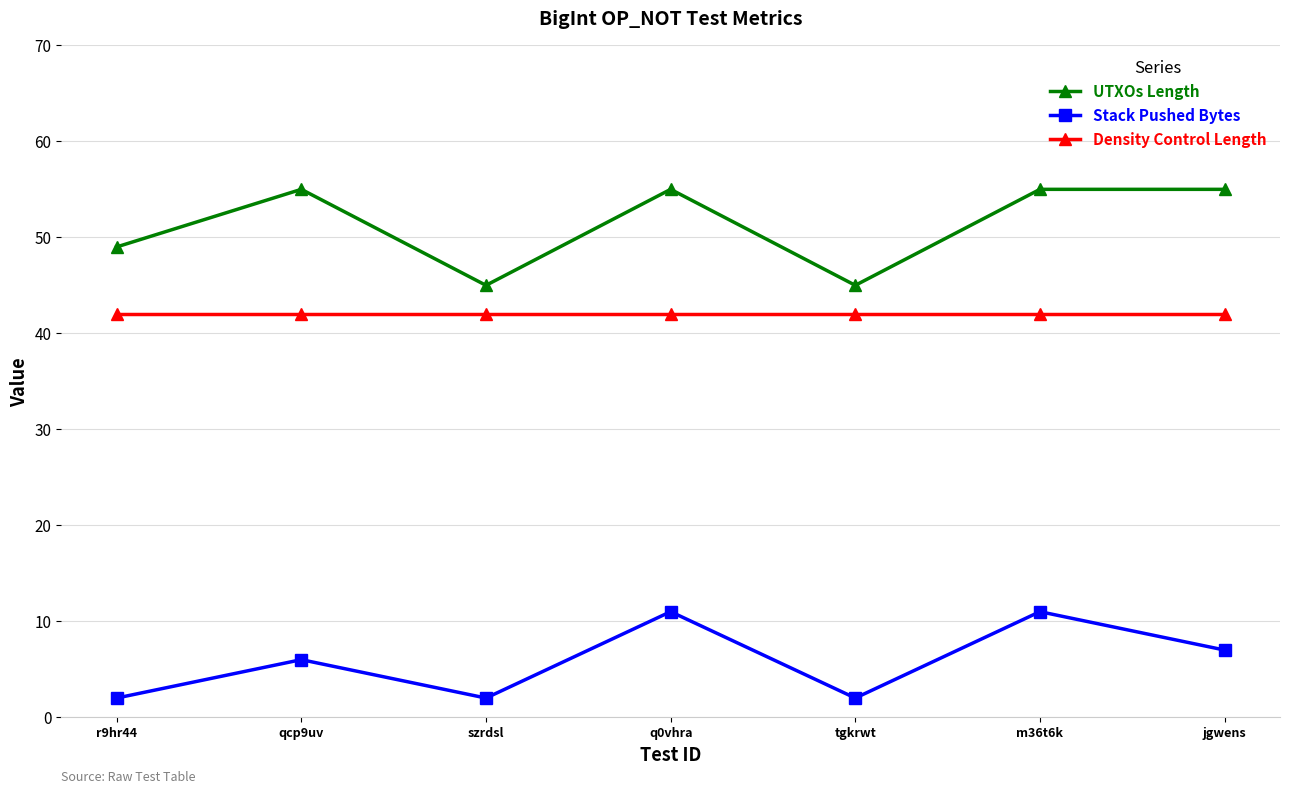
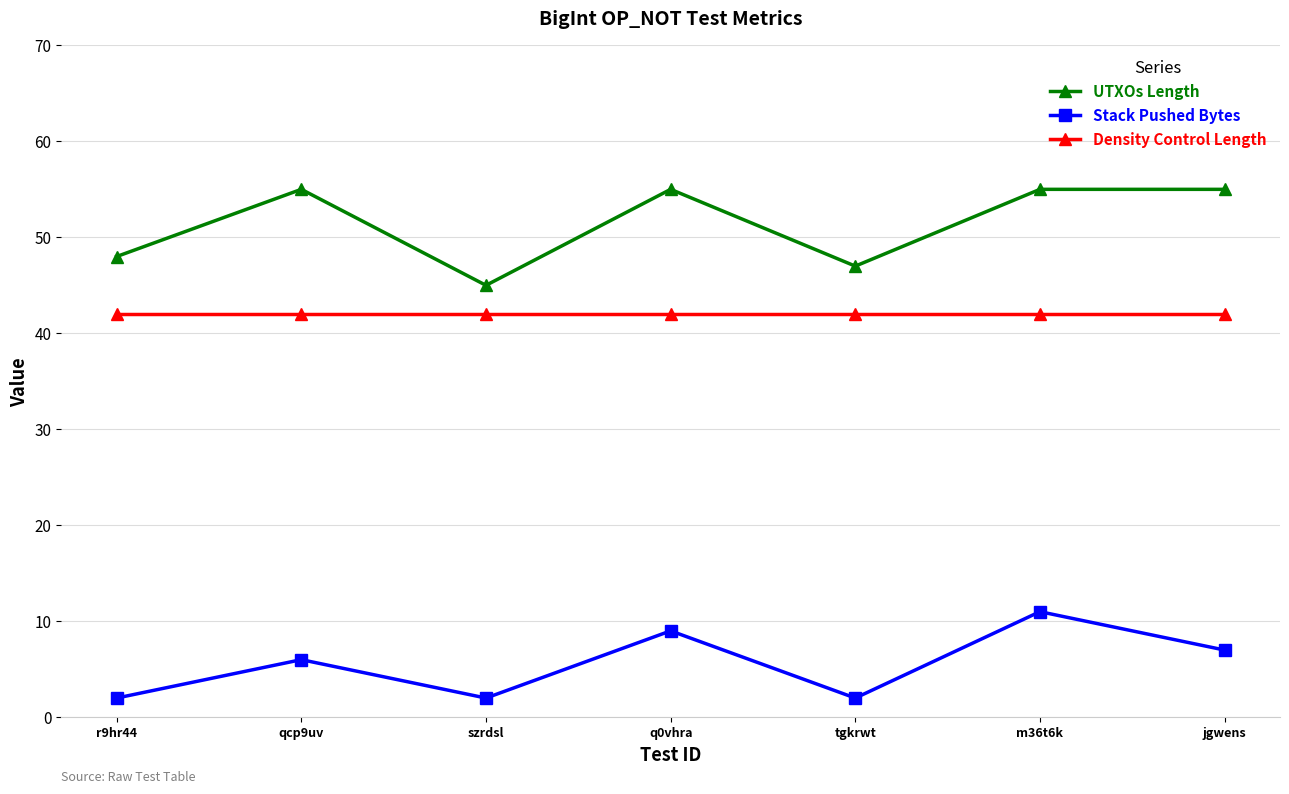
  {
    "UTXOs Length": {
-     "r9hr44": 49,
+     "r9hr44": 48,
      "qcp9uv": 55,
      "szrdsl": 45,
      "q0vhra": 55,
-     "tgkrwt": 45,
+     "tgkrwt": 47,
      "m36t6k": 55,
      "jgwens": 55
    },
    "Stack Pushed Bytes": {
      "r9hr44": 2,
      "qcp9uv": 6,
      "szrdsl": 2,
-     "q0vhra": 11,
+     "q0vhra": 9,
      "tgkrwt": 2,
      "m36t6k": 11,
      "jgwens": 7
    },
    "Density Control Length": {
      "r9hr44": 42,
      "qcp9uv": 42,
      "szrdsl": 42,
      "q0vhra": 42,
      "tgkrwt": 42,
      "m36t6k": 42,
      "jgwens": 42
    }
  }
